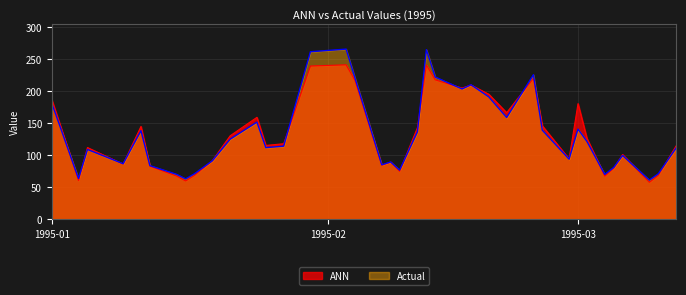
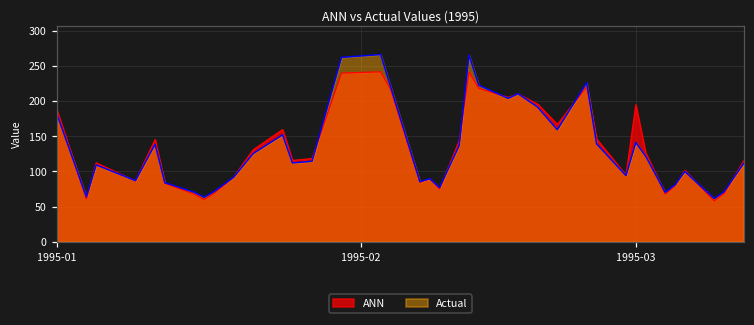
  {
    "ANN": {
      "1995-01": 190,
-     "1995-03": 180
+     "1995-03": 190
    },
    "Actual": {
      "1995-01": 180,
      "1995-03": 140
    }
  }
